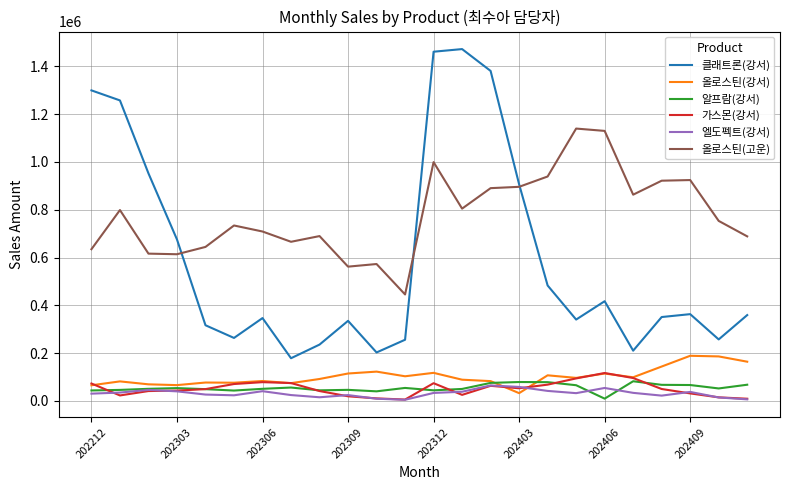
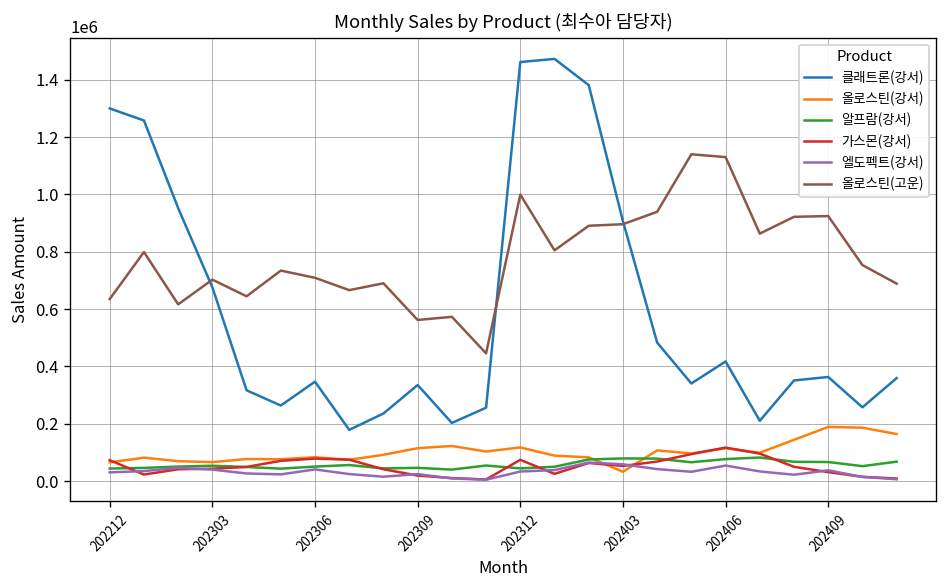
  {
    "클래트론(강서)": {
      "202212": 1300000,
      "202303": 680000,
      "202306": 350000,
      "202309": 340000,
      "202312": 1460000,
      "202406": 420000,
      "202409": 360000
    },
    "올로스틴(강서)": {
      "202303": 70000,
      "202309": 110000,
      "202312": 120000,
      "202403": 30000,
      "202409": 190000
    },
    "알프람(강서)": {
      "202212": 40000,
      "202309": 50000,
      "202312": 40000,
      "202403": 80000,
-     "202406": 10000,
+     "202406": 80000,
      "202409": 70000
    },
    "가스몬(강서)": {
      "202312": 70000
    },
    "엘도펙트(강서)": {
      "202212": 30000,
      "202312": 30000,
      "202406": 50000
    },
    "올로스틴(고운)": {
      "202212": 630000,
-     "202303": 610000,
+     "202303": 700000,
      "202306": 710000,
      "202309": 560000,
      "202312": 1000000,
      "202406": 1130000,
      "202409": 920000
    }
  }
